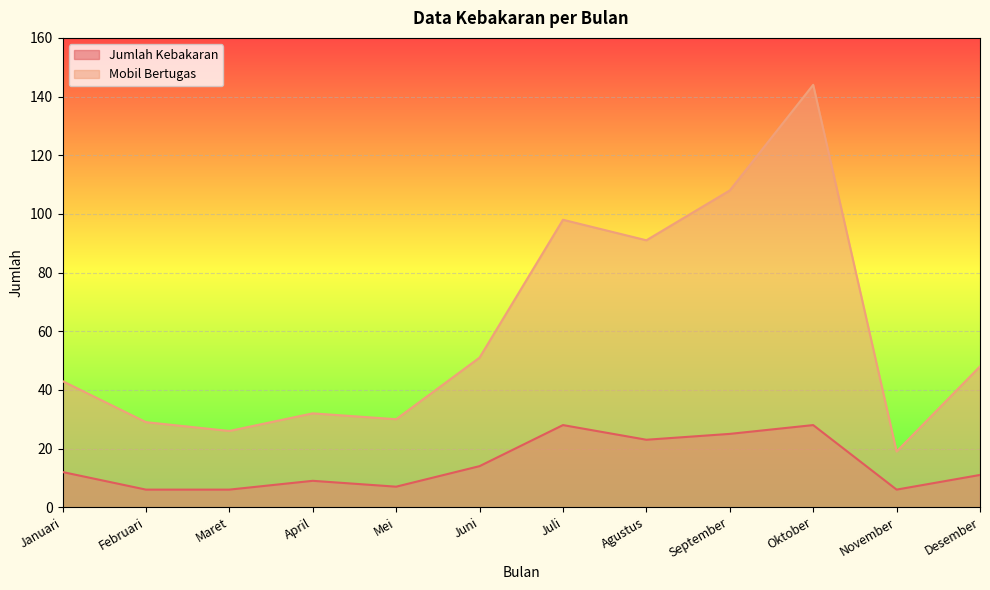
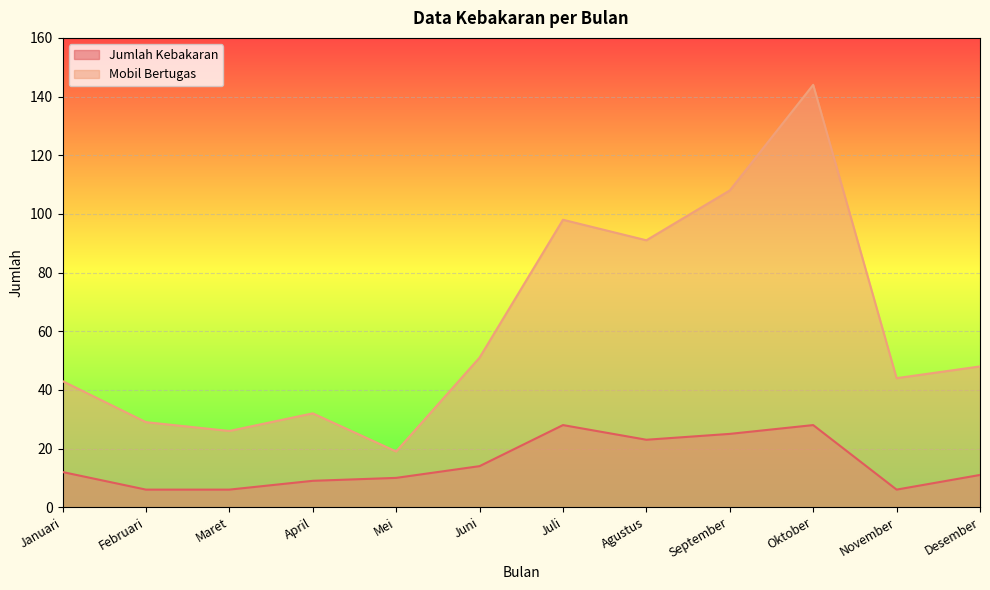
  {
    "Jumlah Kebakaran": {
      "Januari": 12,
      "Februari": 6,
      "Maret": 6,
      "April": 9,
-     "Mei": 7,
+     "Mei": 10,
      "Juni": 14,
      "Juli": 28,
      "Agustus": 23,
      "September": 25,
      "Oktober": 28,
      "November": 6,
      "Desember": 11
    },
    "Mobil Bertugas": {
      "Januari": 43,
      "Februari": 29,
      "Maret": 26,
      "April": 32,
-     "Mei": 30,
+     "Mei": 19,
      "Juni": 51,
      "Juli": 98,
      "Agustus": 91,
      "September": 108,
      "Oktober": 144,
-     "November": 19,
+     "November": 44,
      "Desember": 48
    }
  }
